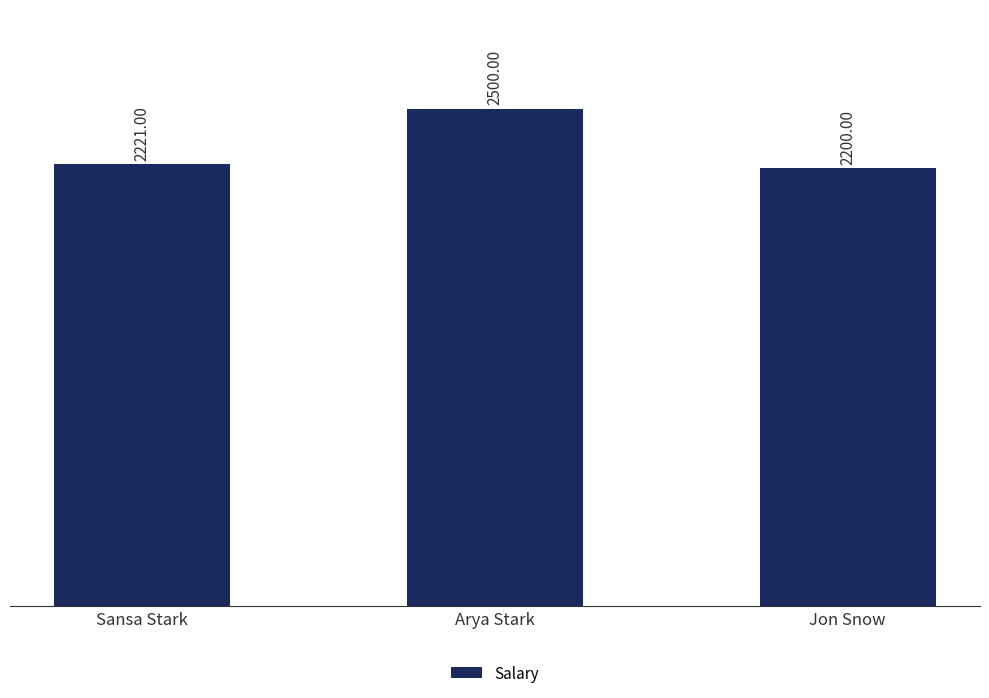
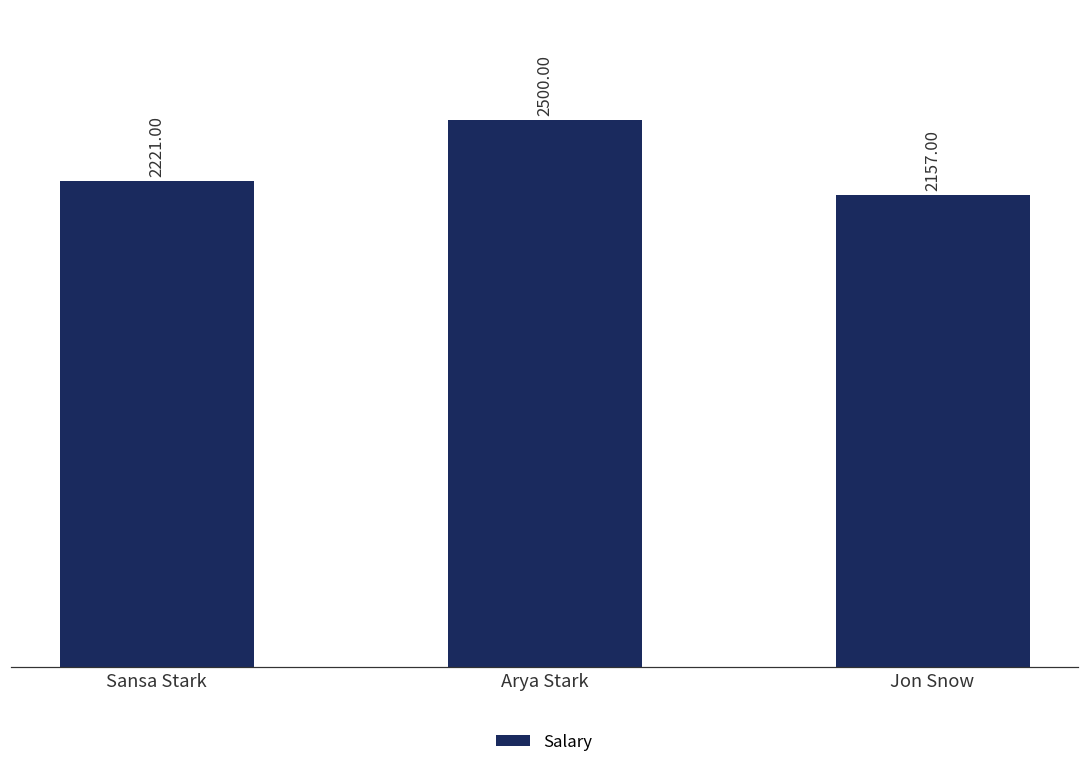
  {
    "Sansa Stark": 2221.00,
    "Arya Stark": 2500.00,
-   "Jon Snow": 2200.00
+   "Jon Snow": 2157.00
  }
